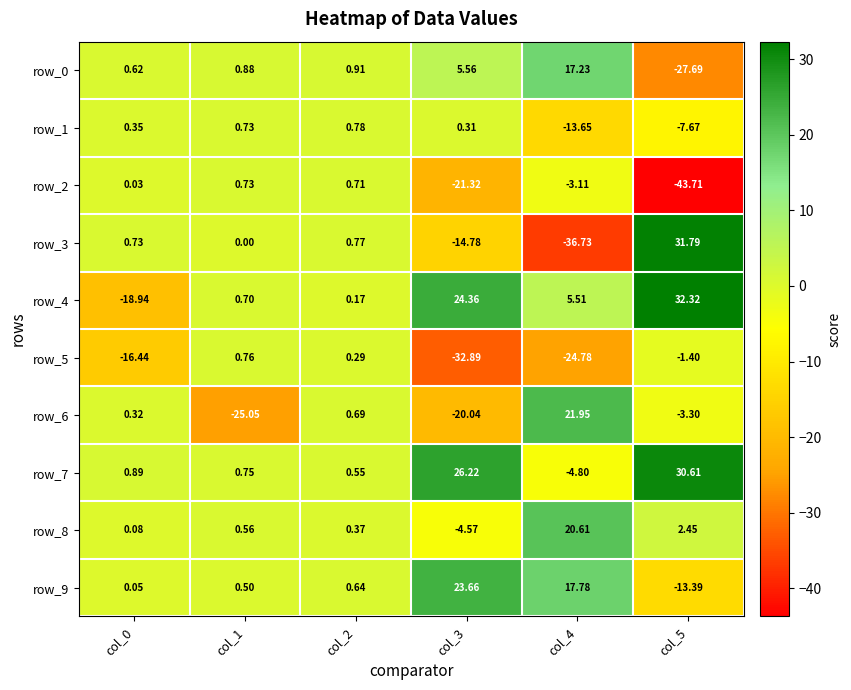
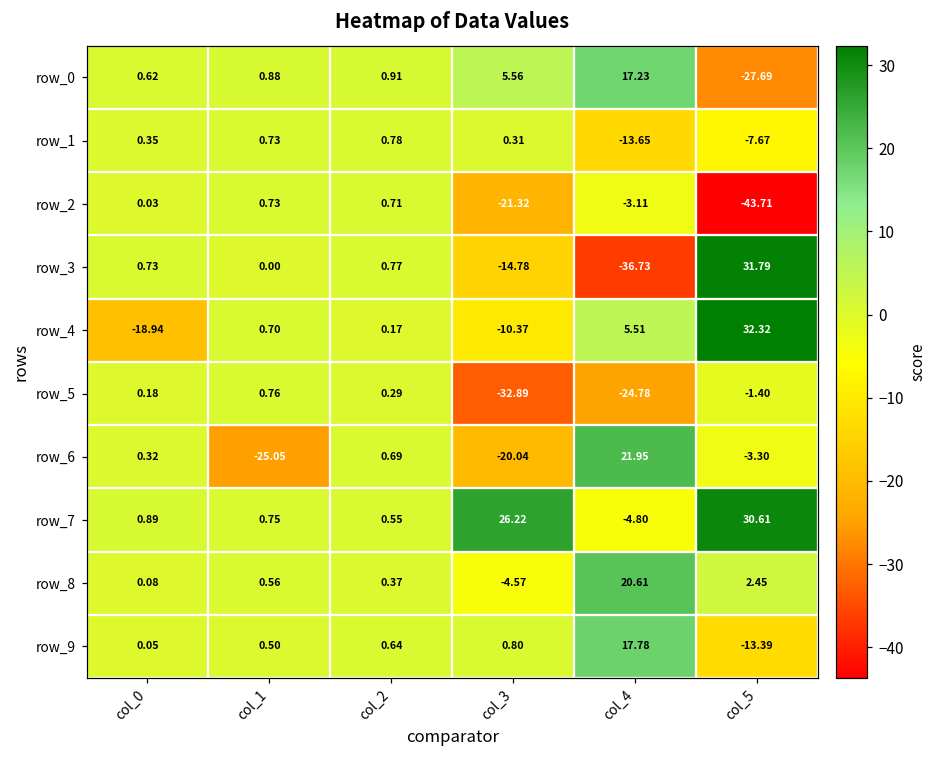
  {
    "row_0": {
      "col_0": 0.62,
      "col_1": 0.88,
      "col_2": 0.91,
      "col_3": 5.56,
      "col_4": 17.23,
      "col_5": -27.69
    },
    "row_1": {
      "col_0": 0.35,
      "col_1": 0.73,
      "col_2": 0.78,
      "col_3": 0.31,
      "col_4": -13.65,
      "col_5": -7.67
    },
    "row_2": {
      "col_0": 0.03,
      "col_1": 0.73,
      "col_2": 0.71,
      "col_3": -21.32,
      "col_4": -3.11,
      "col_5": -43.71
    },
    "row_3": {
      "col_0": 0.73,
      "col_1": 0.00,
      "col_2": 0.77,
      "col_3": -14.78,
      "col_4": -36.73,
      "col_5": 31.79
    },
    "row_4": {
      "col_0": -18.94,
      "col_1": 0.70,
      "col_2": 0.17,
-     "col_3": 24.36,
+     "col_3": -10.37,
      "col_4": 5.51,
      "col_5": 32.32
    },
    "row_5": {
-     "col_0": -16.44,
+     "col_0": 0.18,
      "col_1": 0.76,
      "col_2": 0.29,
      "col_3": -32.89,
      "col_4": -24.78,
      "col_5": -1.40
    },
    "row_6": {
      "col_0": 0.32,
      "col_1": -25.05,
      "col_2": 0.69,
      "col_3": -20.04,
      "col_4": 21.95,
      "col_5": -3.30
    },
    "row_7": {
      "col_0": 0.89,
      "col_1": 0.75,
      "col_2": 0.55,
      "col_3": 26.22,
      "col_4": -4.80,
      "col_5": 30.61
    },
    "row_8": {
      "col_0": 0.08,
      "col_1": 0.56,
      "col_2": 0.37,
      "col_3": -4.57,
      "col_4": 20.61,
      "col_5": 2.45
    },
    "row_9": {
      "col_0": 0.05,
      "col_1": 0.50,
      "col_2": 0.64,
-     "col_3": 23.66,
+     "col_3": 0.80,
      "col_4": 17.78,
      "col_5": -13.39
    }
  }
